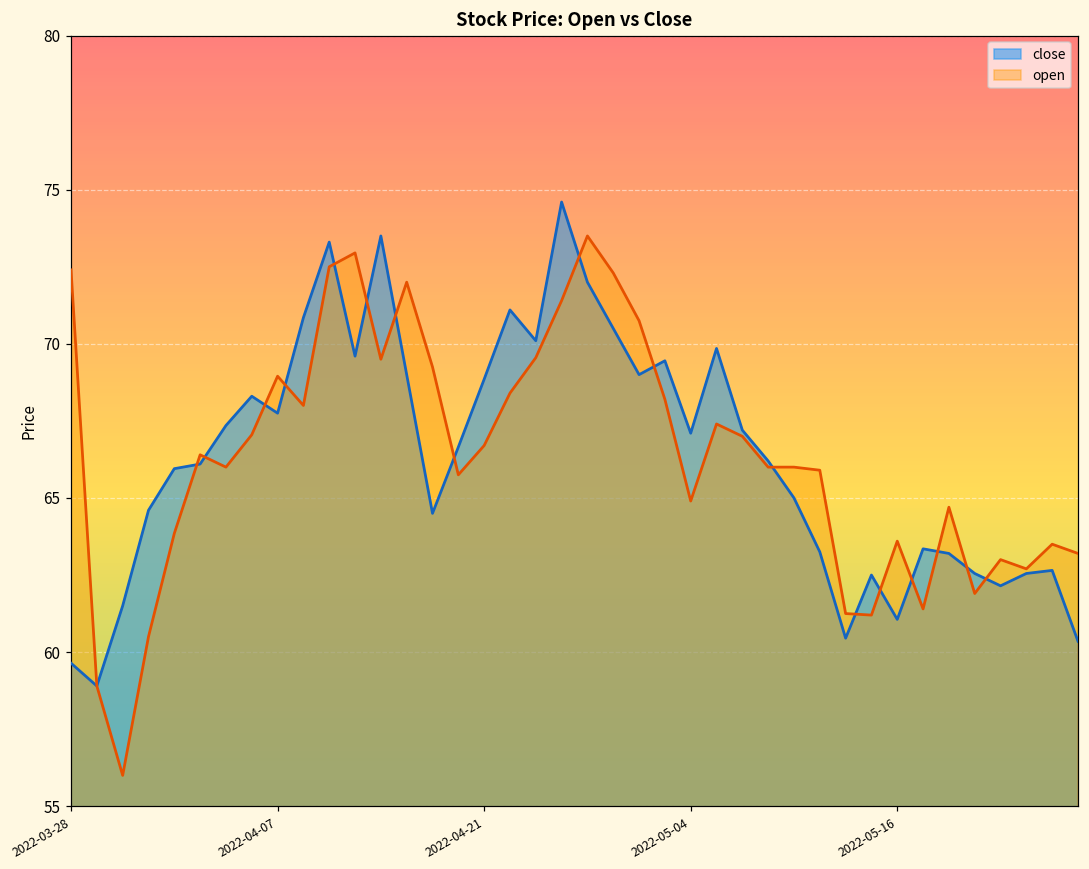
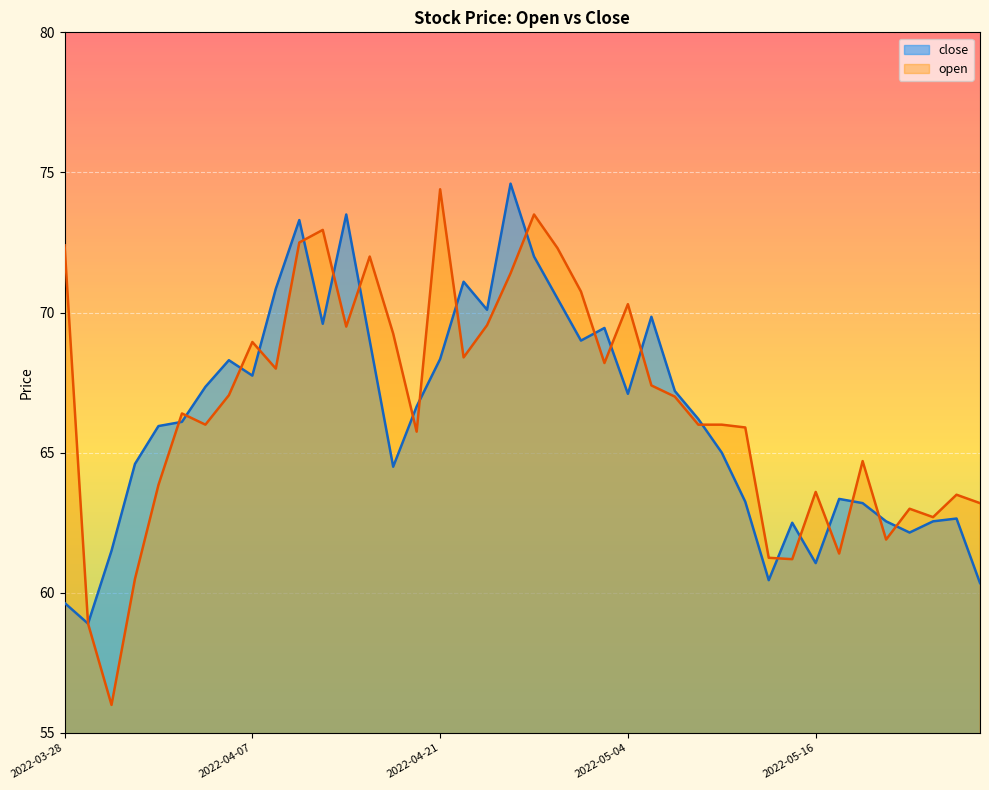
  {
    "close": {
      "2022-03-28": 59.6,
      "2022-04-07": 67.8,
-     "2022-04-21": 68.9,
+     "2022-04-21": 68.3,
      "2022-05-04": 67.1,
      "2022-05-16": 61.1
    },
    "open": {
      "2022-03-28": 72.4,
      "2022-04-07": 69.0,
-     "2022-04-21": 66.7,
-     "2022-05-04": 64.9,
+     "2022-04-21": 74.4,
+     "2022-05-04": 70.3,
      "2022-05-16": 63.6
    }
  }
